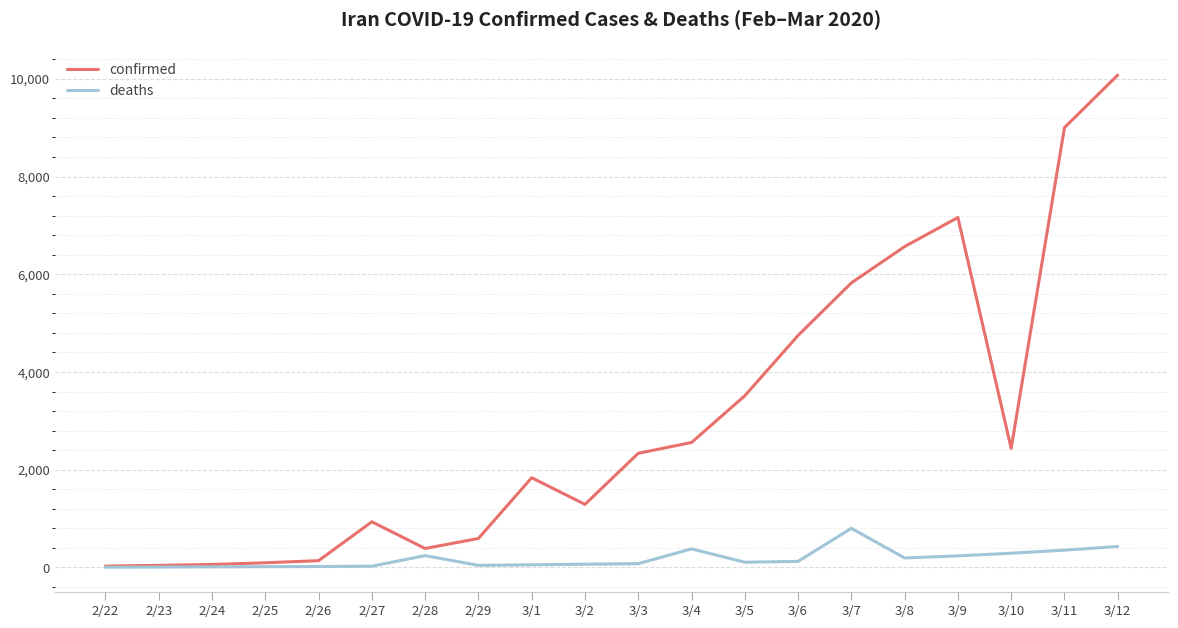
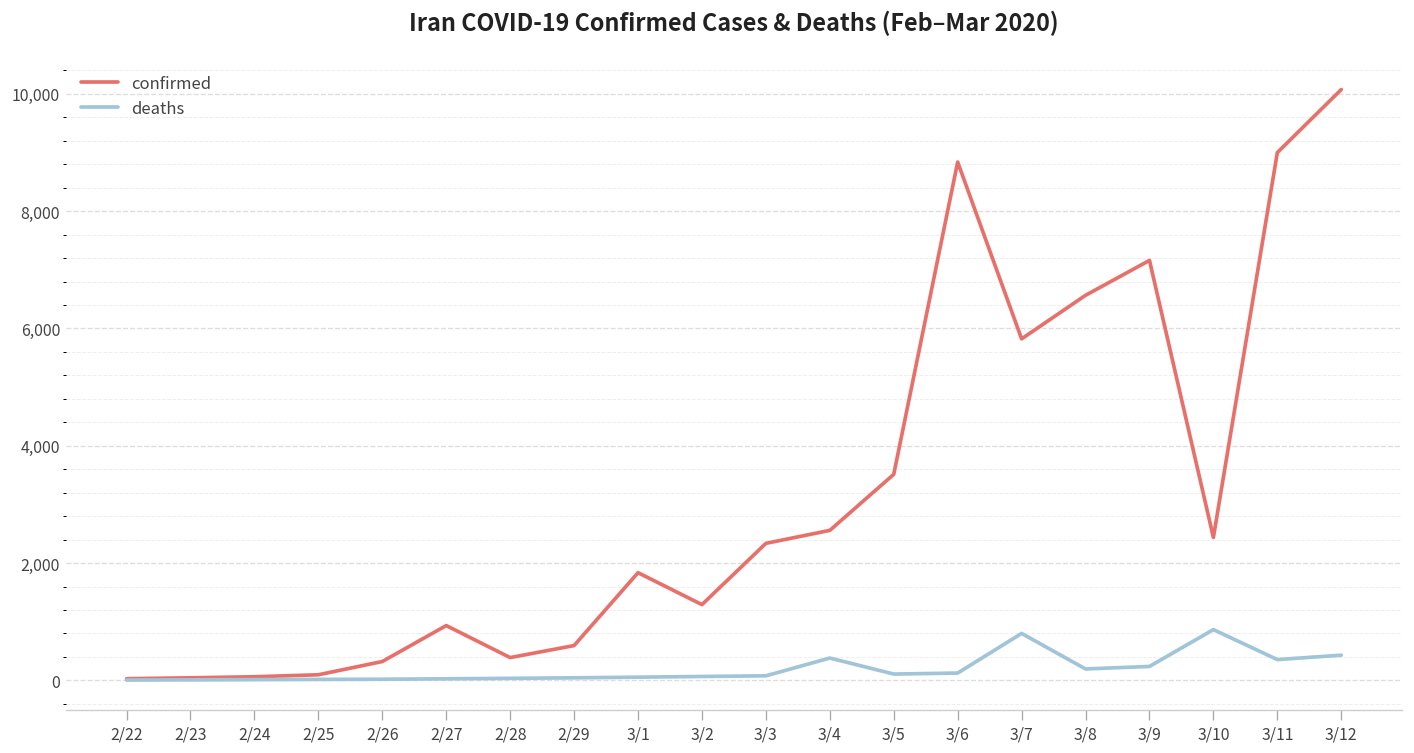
  {
    "confirmed": {
      "2/25": "100",
-     "2/26": "100",
+     "2/26": "300",
      "2/27": "900",
      "2/28": "400",
      "2/29": "600",
      "3/1": "1,800",
      "3/2": "1,300",
      "3/3": "2,300",
      "3/4": "2,600",
      "3/5": "3,500",
-     "3/6": "4,700",
+     "3/6": "8,800",
      "3/7": "5,800",
      "3/8": "6,600",
      "3/9": "7,200",
      "3/10": "2,400",
      "3/11": "9,000",
      "3/12": "10,100"
    },
    "deaths": {
      "2/25": "0",
      "2/26": "0",
      "2/27": "0",
-     "2/28": "200",
+     "2/28": "0",
      "2/29": "0",
      "3/1": "100",
      "3/2": "100",
      "3/3": "100",
      "3/4": "400",
      "3/5": "100",
      "3/6": "100",
      "3/7": "800",
      "3/8": "200",
      "3/9": "200",
-     "3/10": "300",
+     "3/10": "900",
      "3/11": "400",
      "3/12": "400"
    }
  }
